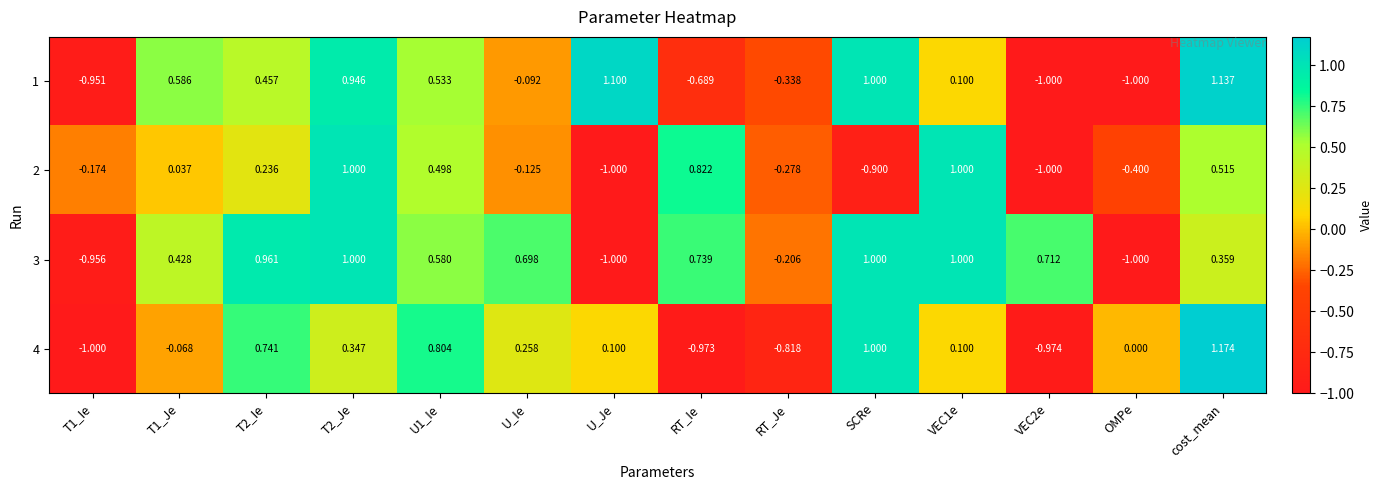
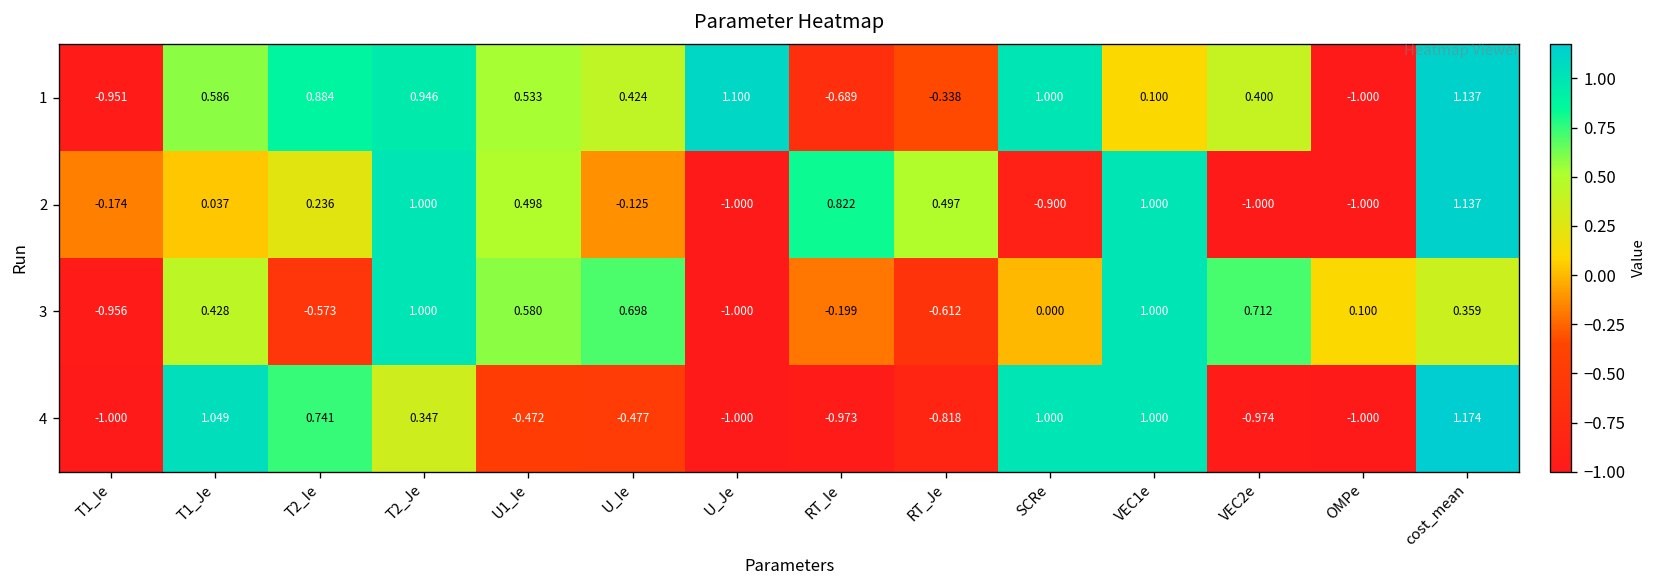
  {
    "1": {
      "T1_Ie": -0.951,
      "T1_Je": 0.586,
-     "T2_Ie": 0.457,
+     "T2_Ie": 0.884,
      "T2_Je": 0.946,
      "U1_Ie": 0.533,
-     "U_Ie": -0.092,
+     "U_Ie": 0.424,
      "U_Je": 1.100,
      "RT_Ie": -0.689,
      "RT_Je": -0.338,
      "SCRe": 1.000,
      "VEC1e": 0.100,
-     "VEC2e": -1.000,
+     "VEC2e": 0.400,
      "OMPe": -1.000
    },
    "2": {
      "T1_Ie": -0.174,
      "T1_Je": 0.037,
      "T2_Ie": 0.236,
      "T2_Je": 1.000,
      "U1_Ie": 0.498,
      "U_Ie": -0.125,
      "U_Je": -1.000,
      "RT_Ie": 0.822,
-     "RT_Je": -0.278,
+     "RT_Je": 0.497,
      "SCRe": -0.900,
      "VEC1e": 1.000,
      "VEC2e": -1.000,
-     "OMPe": -0.400,
-     "cost_mean": 0.515
+     "OMPe": -1.000,
+     "cost_mean": 1.137
    },
    "3": {
      "T1_Ie": -0.956,
      "T1_Je": 0.428,
-     "T2_Ie": 0.961,
+     "T2_Ie": -0.573,
      "T2_Je": 1.000,
      "U1_Ie": 0.580,
      "U_Ie": 0.698,
      "U_Je": -1.000,
-     "RT_Ie": 0.739,
-     "RT_Je": -0.206,
-     "SCRe": 1.000,
+     "RT_Ie": -0.199,
+     "RT_Je": -0.612,
+     "SCRe": 0.000,
      "VEC1e": 1.000,
      "VEC2e": 0.712,
-     "OMPe": -1.000,
+     "OMPe": 0.100,
      "cost_mean": 0.359
    },
    "4": {
      "T1_Ie": -1.000,
-     "T1_Je": -0.068,
+     "T1_Je": 1.049,
      "T2_Ie": 0.741,
      "T2_Je": 0.347,
-     "U1_Ie": 0.804,
-     "U_Ie": 0.258,
-     "U_Je": 0.100,
+     "U1_Ie": -0.472,
+     "U_Ie": -0.477,
+     "U_Je": -1.000,
      "RT_Ie": -0.973,
      "RT_Je": -0.818,
      "SCRe": 1.000,
-     "VEC1e": 0.100,
+     "VEC1e": 1.000,
      "VEC2e": -0.974,
-     "OMPe": 0.000,
+     "OMPe": -1.000,
      "cost_mean": 1.174
    }
  }
